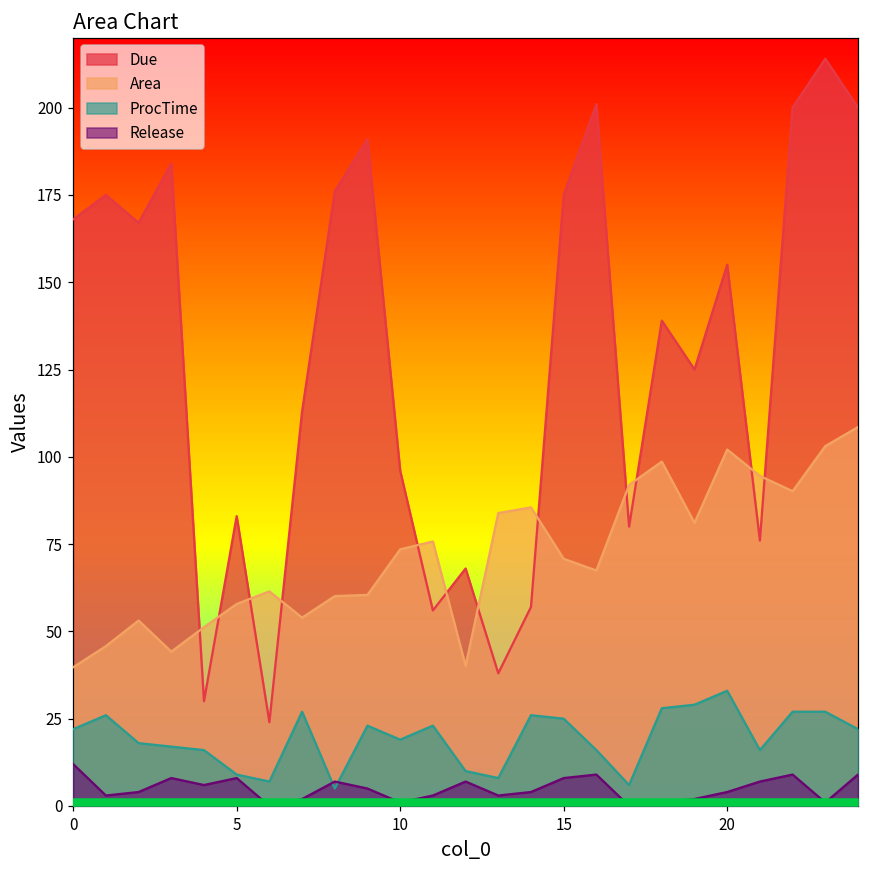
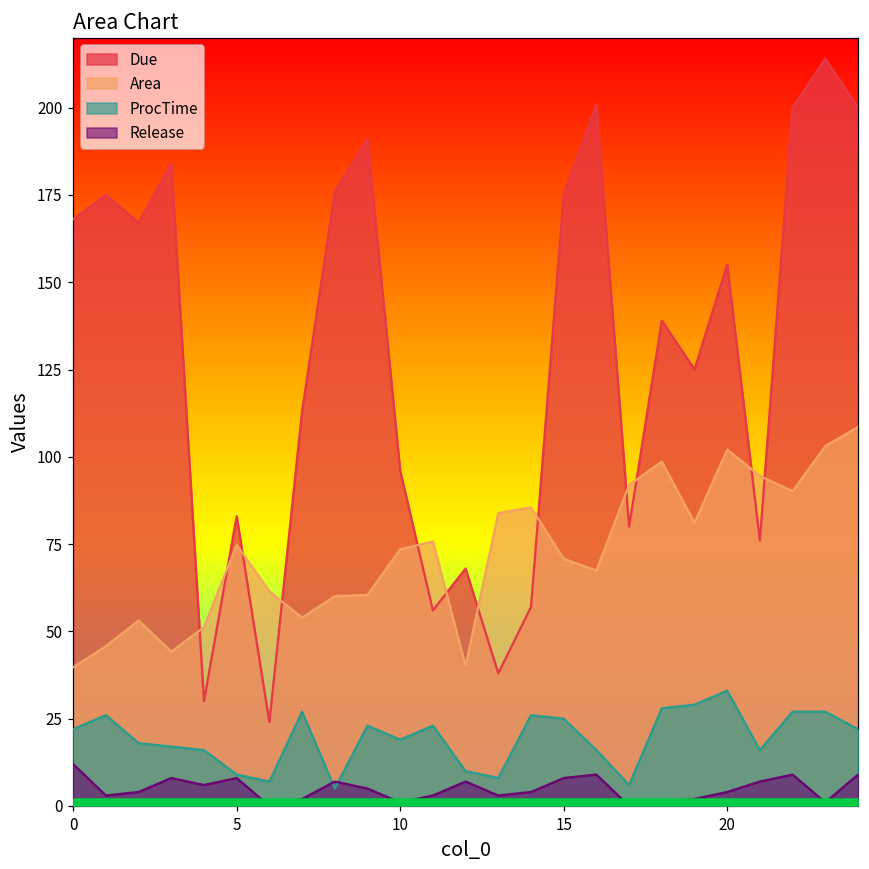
  {
    "Due": {
      "0": 168,
      "5": 83,
      "10": 96,
      "15": 175,
      "20": 155
    },
    "Area": {
      "0": 40,
-     "5": 58,
+     "5": 75,
      "10": 73,
      "15": 71,
      "20": 102
    },
    "ProcTime": {
      "0": 22,
      "5": 9,
      "10": 19,
      "15": 25,
      "20": 33
    },
    "Release": {
      "0": 12,
      "5": 8,
      "10": 1,
      "15": 8,
      "20": 4
    }
  }
